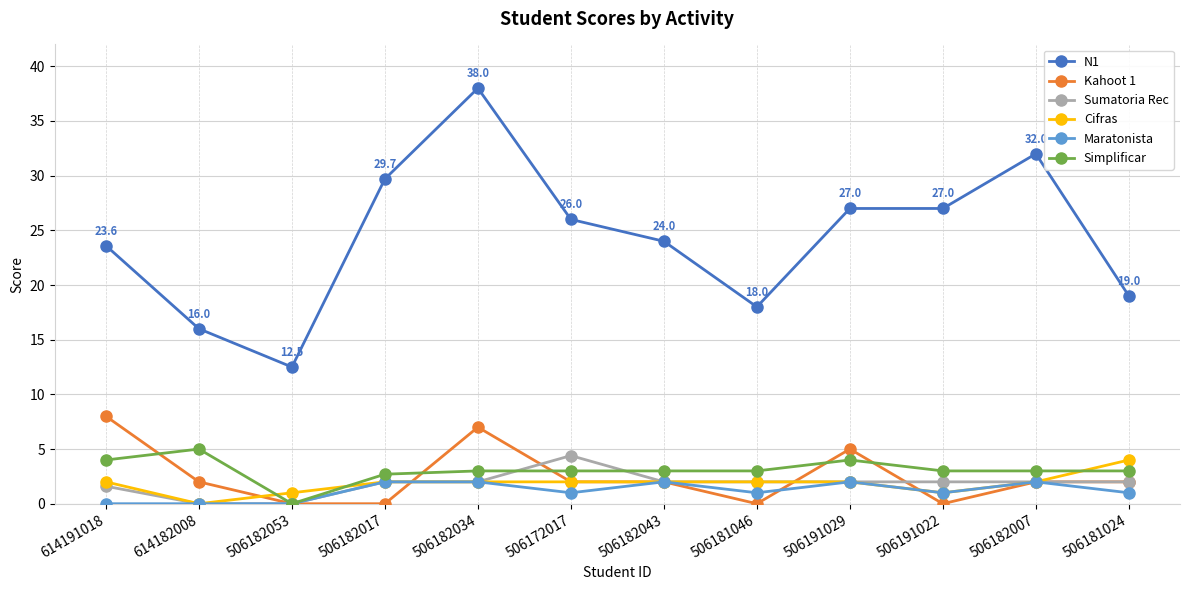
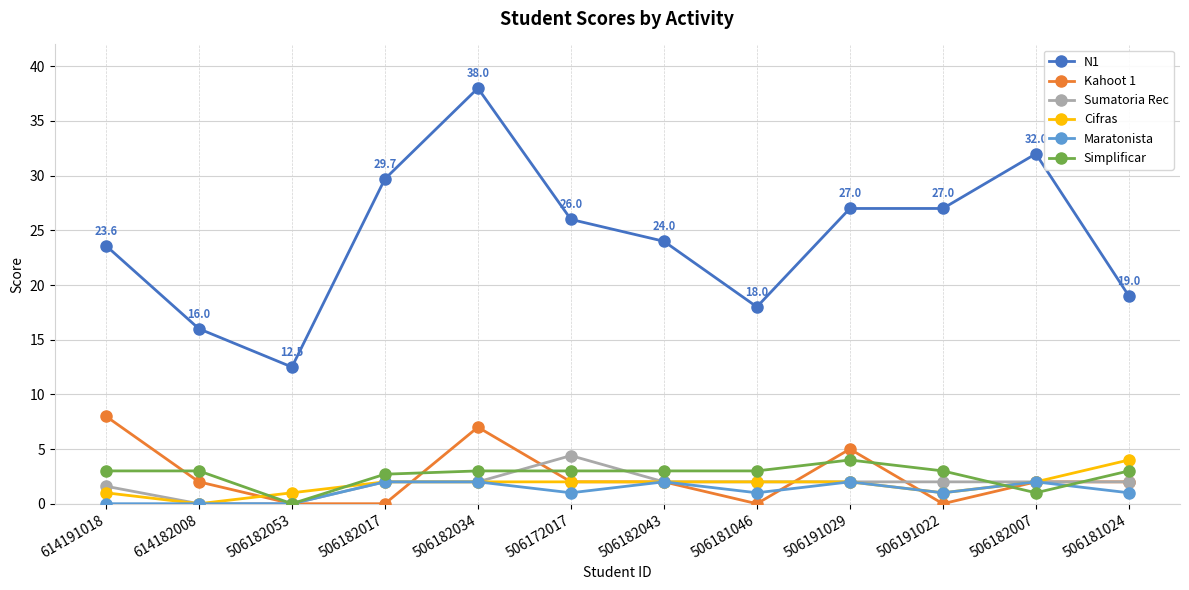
  {
    "Kahoot 1": {
      "614191018": 8,
      "614182008": 2,
      "506182017": 0,
      "506182034": 7,
      "506181046": 0,
      "506191029": 5,
      "506191022": 0
    },
    "Sumatoria Rec": {
      "614191018": 1.6,
      "506172017": 4.4,
      "506191022": 2
    },
    "Cifras": {
-     "614191018": 2,
+     "614191018": 1,
      "506182053": 1,
      "506181024": 4
    },
    "Simplificar": {
-     "614191018": 4,
-     "614182008": 5,
+     "614191018": 3,
+     "614182008": 3,
      "506182017": 2.7,
      "506182034": 3,
      "506172017": 3,
      "506182043": 3,
      "506181046": 3,
      "506191029": 4,
      "506191022": 3,
-     "506182007": 3,
+     "506182007": 1,
      "506181024": 3
    }
  }
